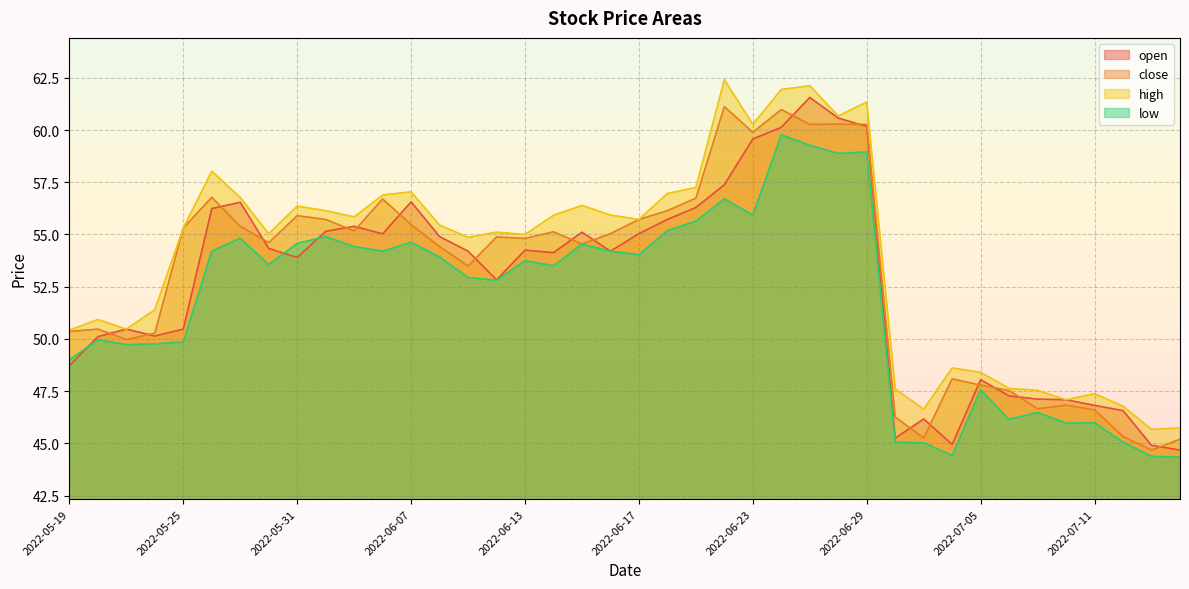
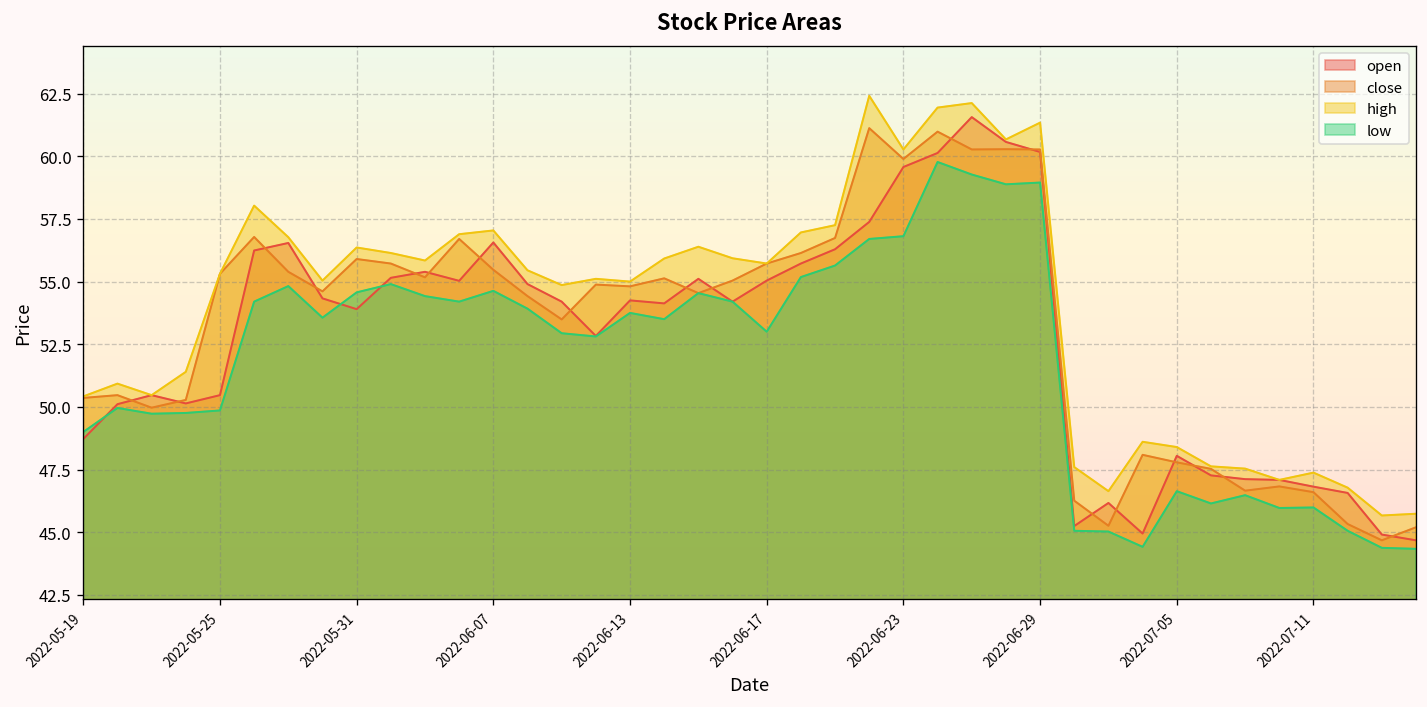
  {
    "low": {
      "2022-05-19": 49.0,
      "2022-05-25": 49.9,
      "2022-05-31": 54.6,
      "2022-06-07": 54.6,
      "2022-06-13": 53.8,
-     "2022-06-17": 54.0,
-     "2022-06-23": 55.9,
+     "2022-06-17": 53.0,
+     "2022-06-23": 56.8,
      "2022-06-29": 59.0,
-     "2022-07-05": 47.6,
+     "2022-07-05": 46.6,
      "2022-07-11": 46.0
    }
  }
